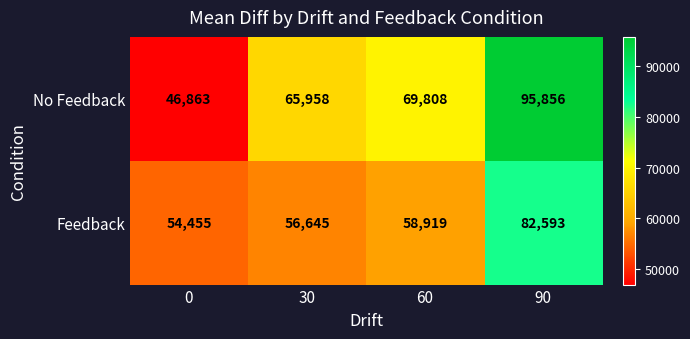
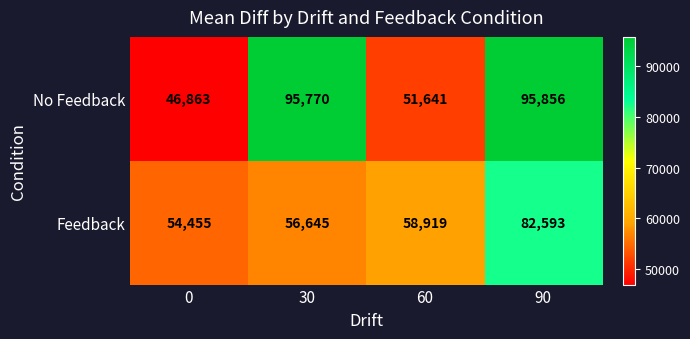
  {
    "No Feedback": {
      "0": "46,863",
-     "30": "65,958",
-     "60": "69,808",
+     "30": "95,770",
+     "60": "51,641",
      "90": "95,856"
    },
    "Feedback": {
      "0": "54,455",
      "30": "56,645",
      "60": "58,919",
      "90": "82,593"
    }
  }
